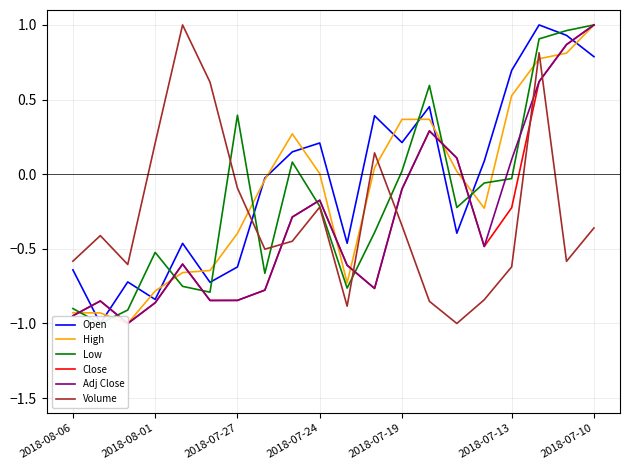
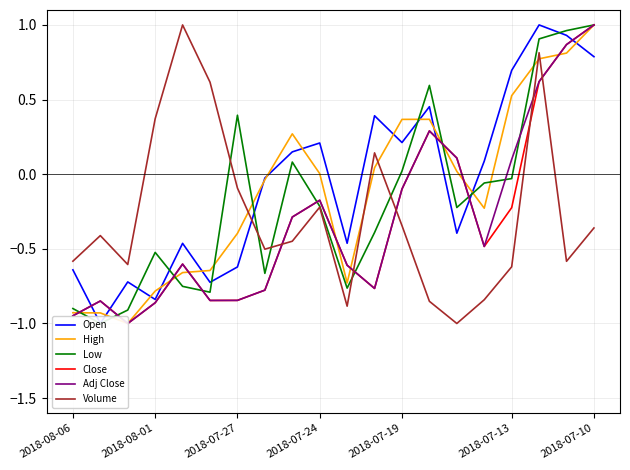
  {
    "Open": {
      "2018-08-06": -0.64,
      "2018-08-01": -0.84,
      "2018-07-27": -0.62,
      "2018-07-24": 0.21,
      "2018-07-19": 0.21,
      "2018-07-13": 0.70,
      "2018-07-10": 0.79
    },
    "High": {
      "2018-08-06": -0.93,
      "2018-08-01": -0.78,
      "2018-07-27": -0.40,
      "2018-07-24": 0.00,
      "2018-07-19": 0.37,
      "2018-07-13": 0.53
    },
    "Low": {
      "2018-08-06": -0.90,
      "2018-08-01": -0.52,
      "2018-07-27": 0.40,
      "2018-07-19": 0.02,
      "2018-07-13": -0.03
    },
    "Close": {
      "2018-07-13": -0.22
    },
    "Adj Close": {
      "2018-07-13": 0.10
    },
    "Volume": {
      "2018-08-06": -0.58,
-     "2018-08-01": 0.21,
+     "2018-08-01": 0.37,
      "2018-07-27": -0.09,
      "2018-07-19": -0.34,
      "2018-07-13": -0.62,
      "2018-07-10": -0.36
    }
  }
